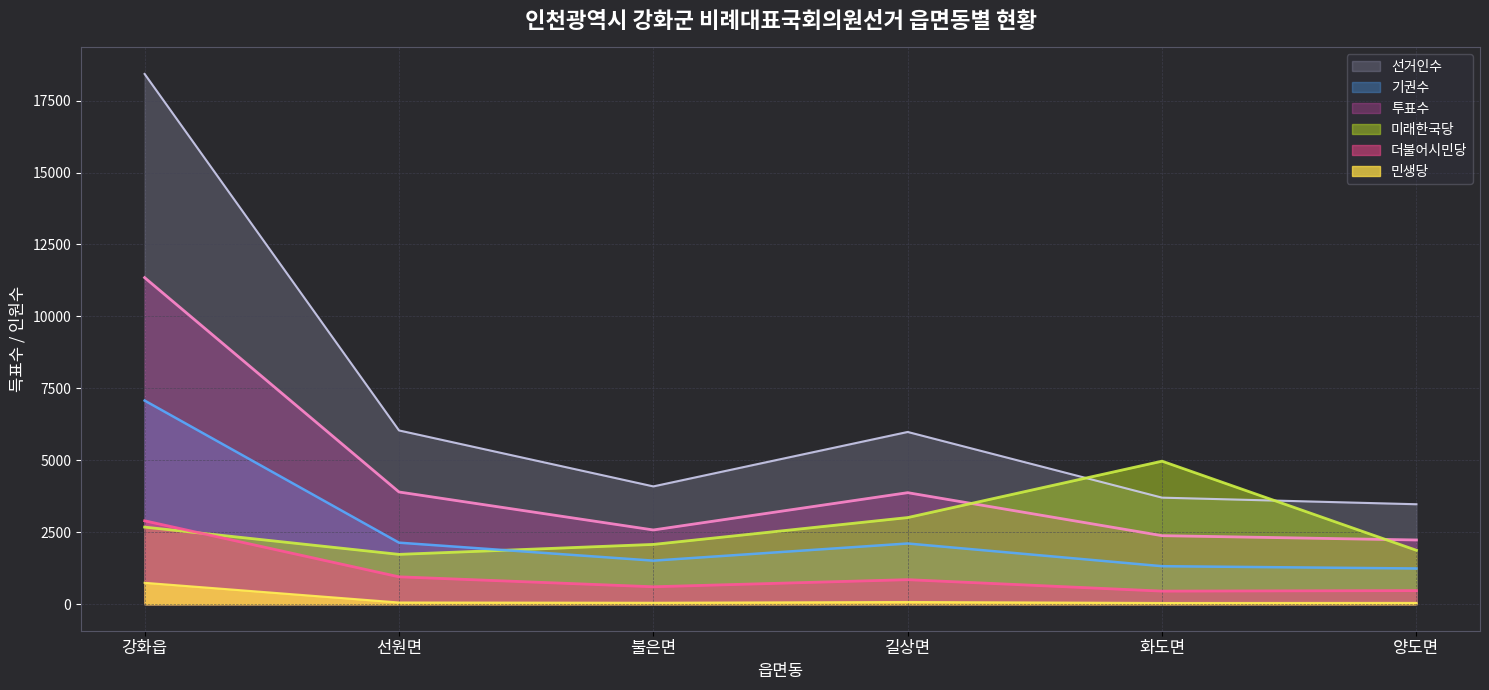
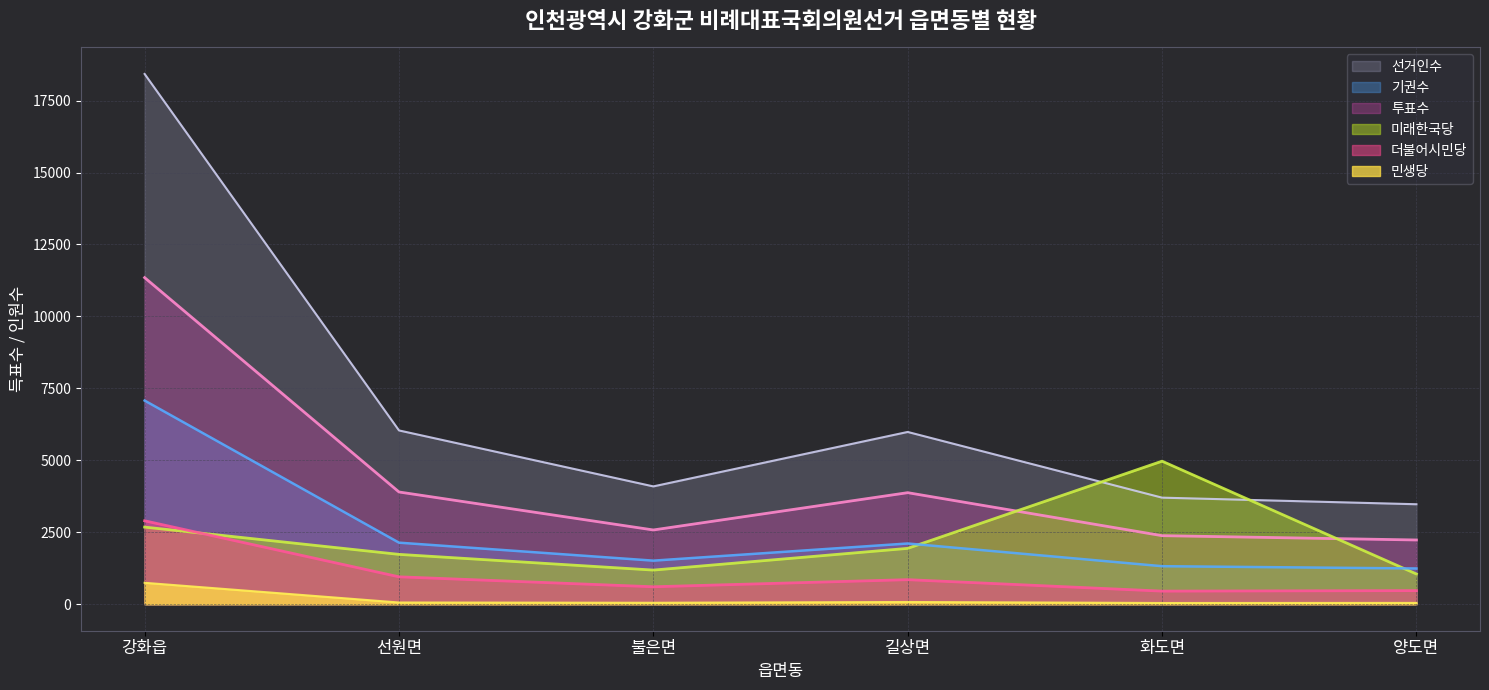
  {
    "미래한국당": {
      "강화읍": 2700,
      "선원면": 1700,
-     "불은면": 2100,
-     "길상면": 3000,
+     "불은면": 1200,
+     "길상면": 1900,
      "화도면": 5000,
-     "양도면": 1900
+     "양도면": 1100
    },
    "민생당": {
      "강화읍": 700,
      "선원면": 100,
      "불은면": 100,
      "길상면": 100,
      "화도면": 0,
      "양도면": 0
    }
  }
